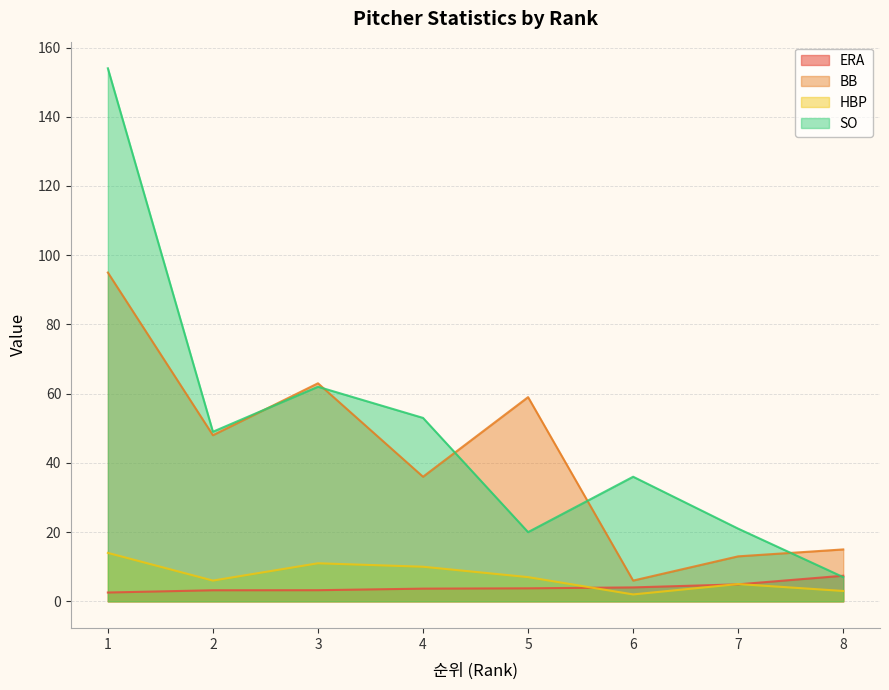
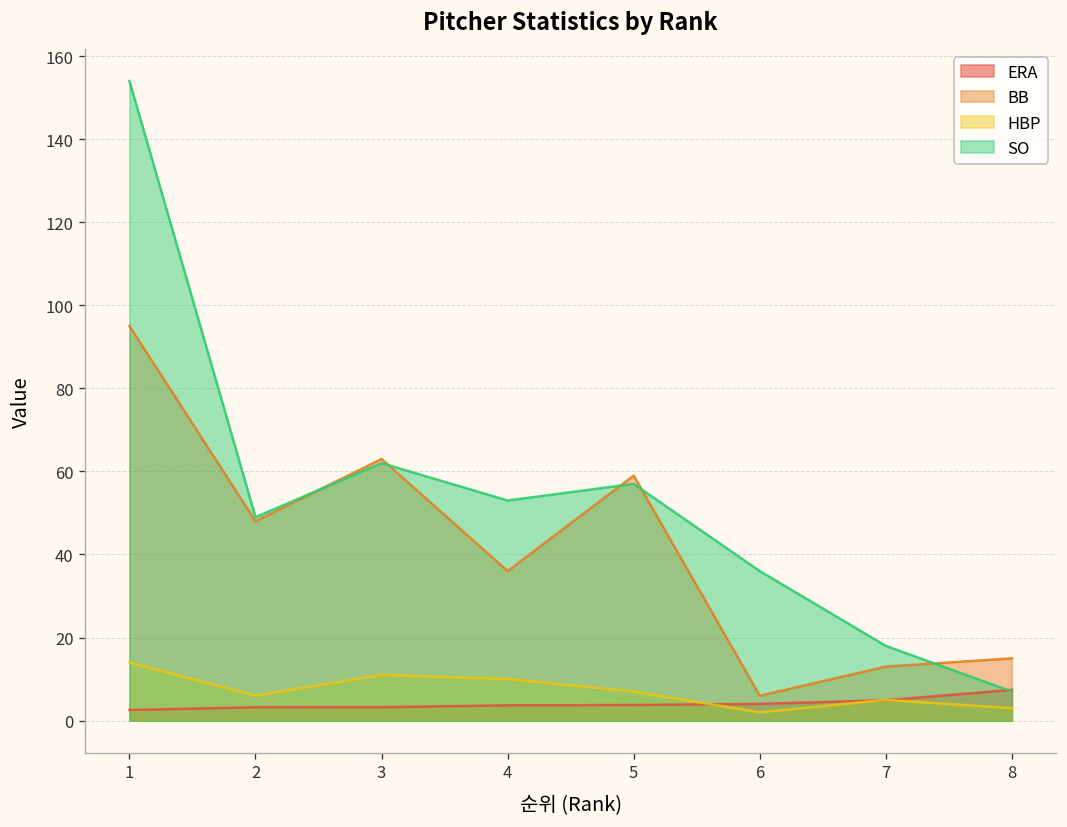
  {
    "SO": {
      "1": 154,
      "2": 49,
      "3": 62,
      "4": 53,
-     "5": 20,
+     "5": 57,
      "6": 36,
-     "7": 21
+     "7": 18
    }
  }
